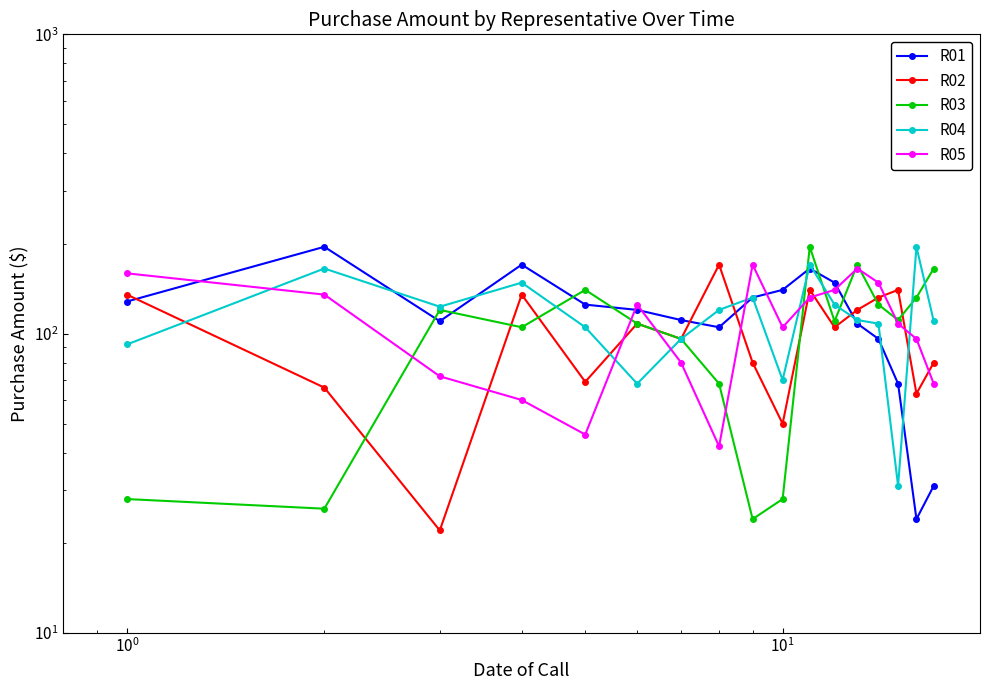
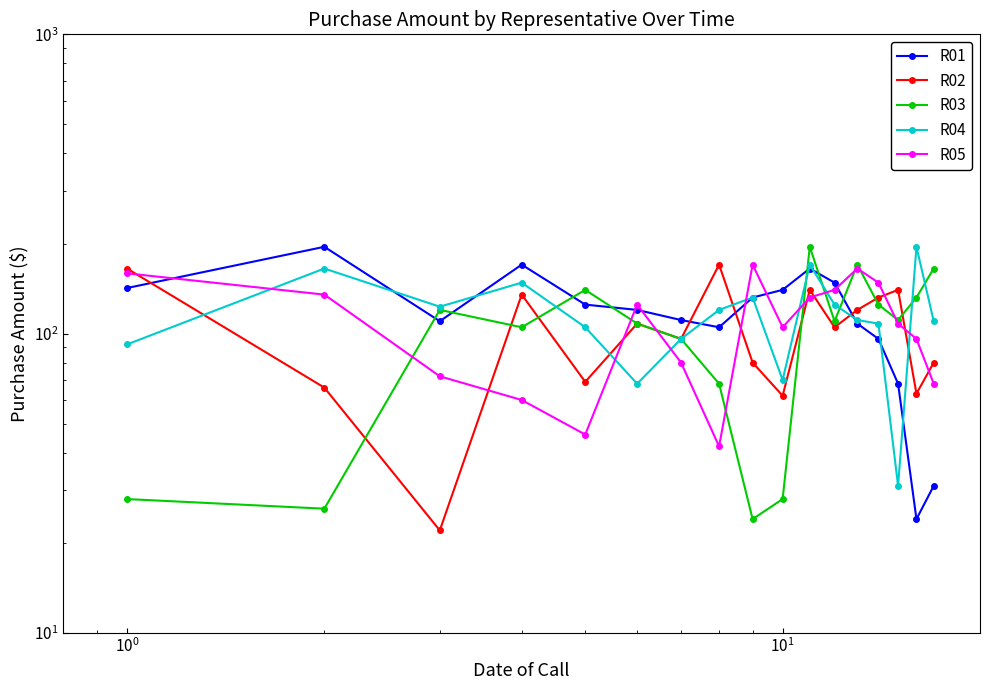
  {
    "R01": {
-     "10^0": 128,
+     "10^0": 140,
      "10^1": 140
    },
    "R02": {
-     "10^0": 140,
-     "10^1": 50
+     "10^0": 170,
+     "10^1": 62
    },
    "R03": {
      "10^0": 28,
      "10^1": 28
    },
    "R04": {
      "10^0": 92,
      "10^1": 70
    },
    "R05": {
      "10^0": 160,
      "10^1": 105
    }
  }
